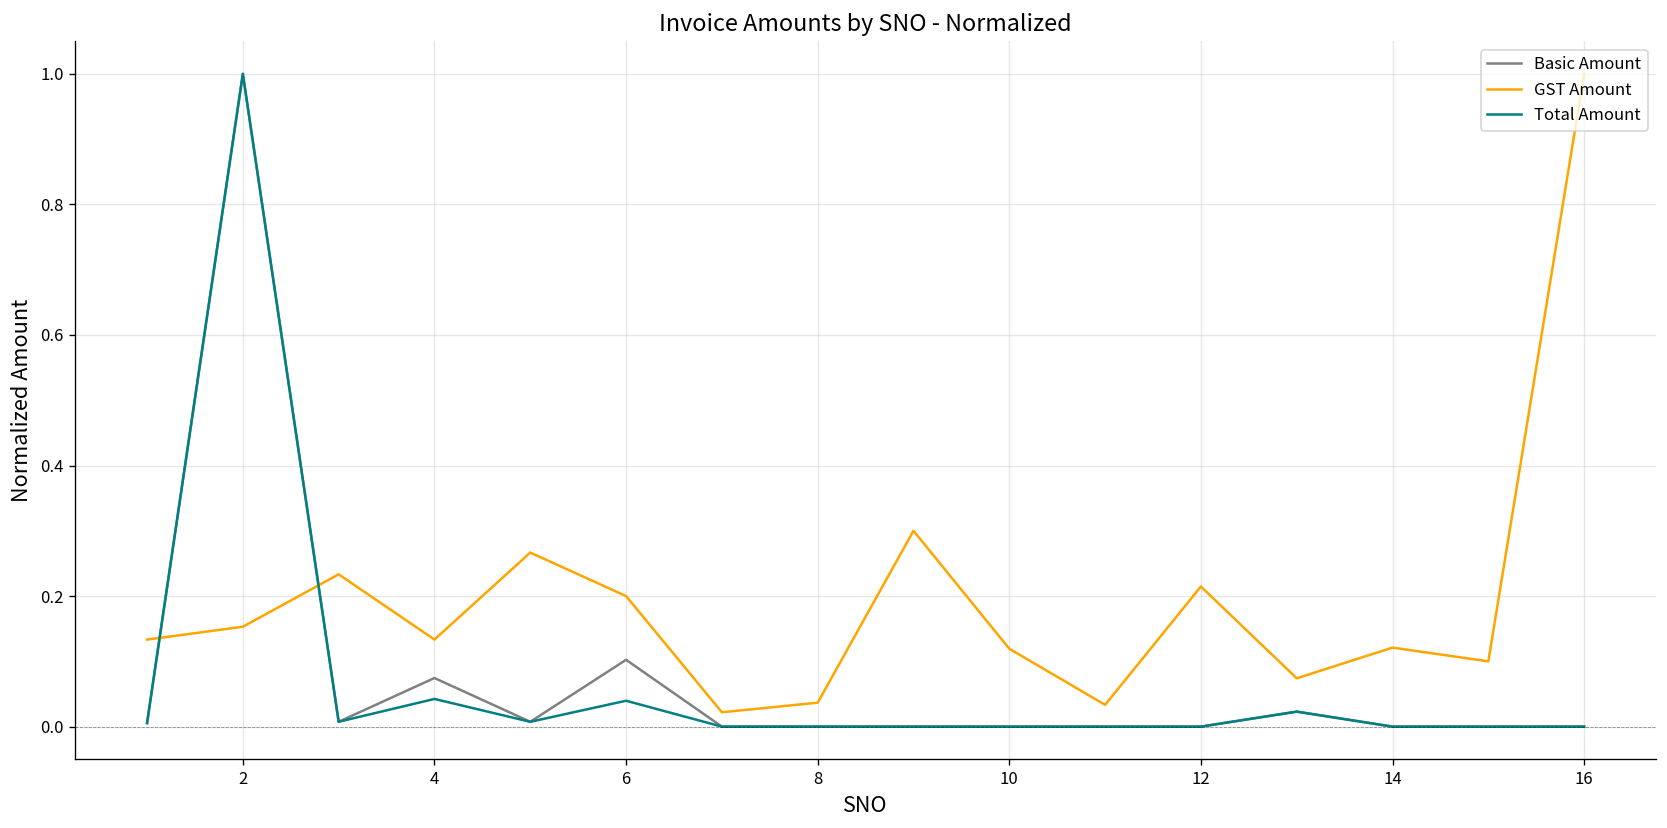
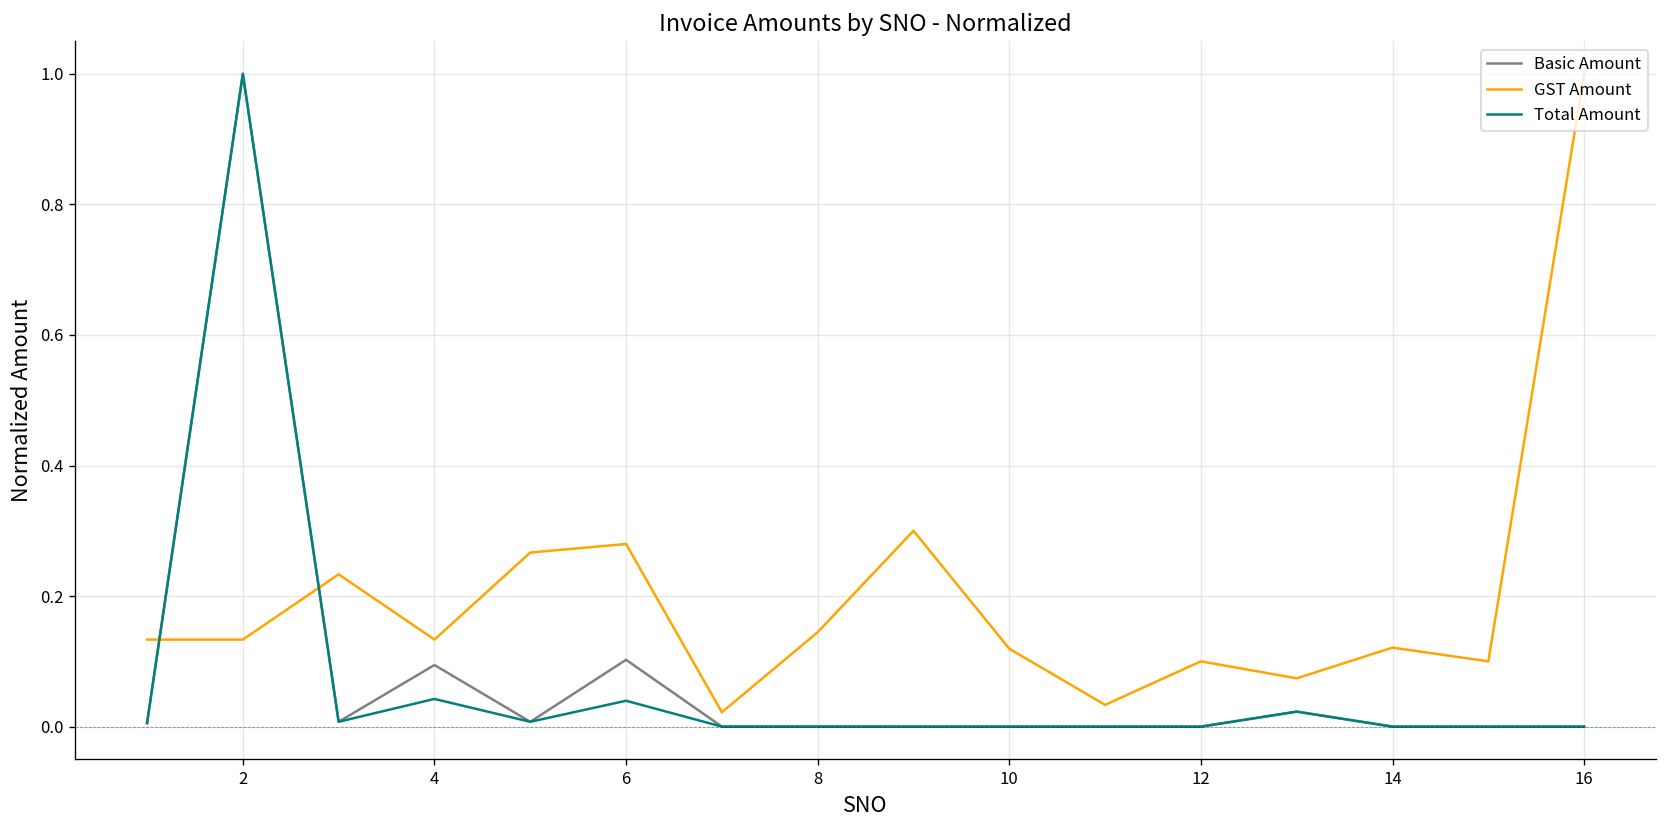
  {
    "Basic Amount": {
-     "4": 0.07,
+     "4": 0.09,
      "6": 0.10
    },
    "GST Amount": {
-     "2": 0.15,
+     "2": 0.13,
      "4": 0.13,
-     "6": 0.20,
-     "8": 0.04,
+     "6": 0.28,
+     "8": 0.14,
      "10": 0.12,
-     "12": 0.21,
+     "12": 0.10,
      "14": 0.12
    },
    "Total Amount": {
      "4": 0.04,
      "6": 0.04
    }
  }
